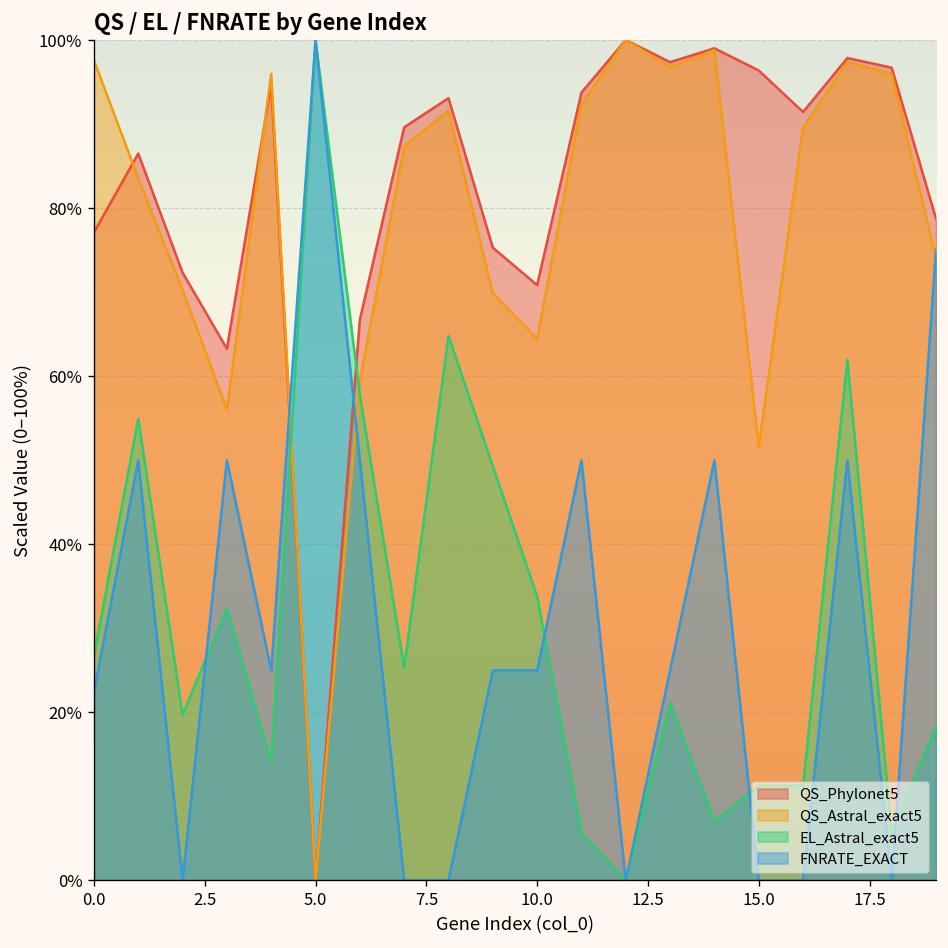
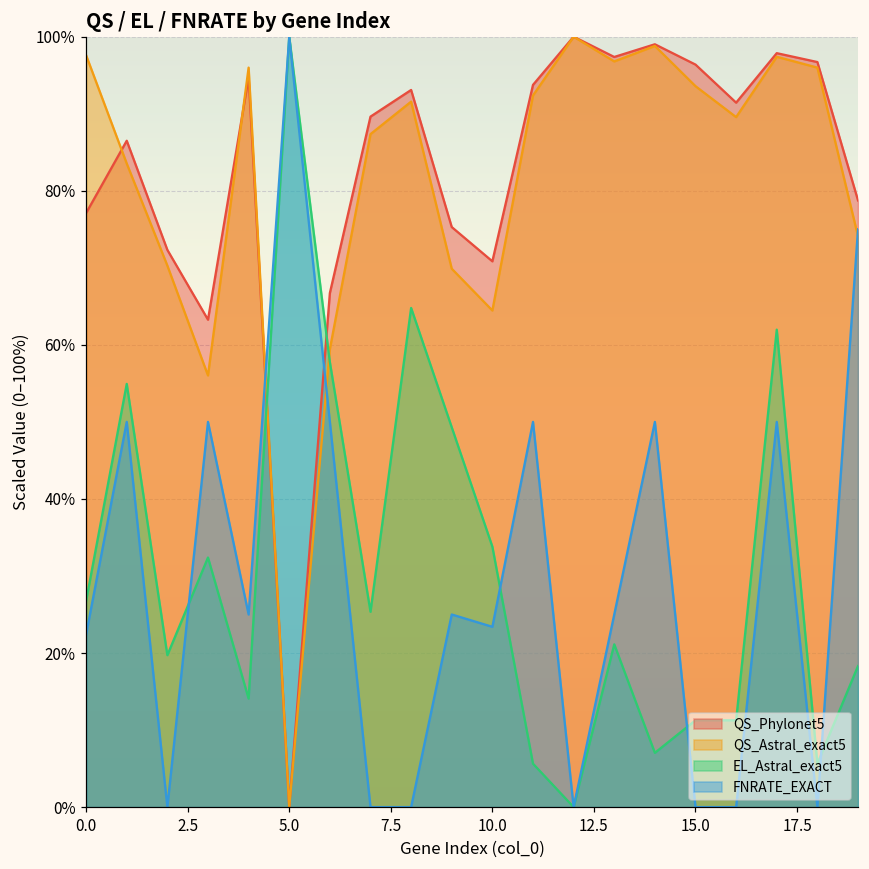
  {
    "QS_Phylonet5": {
      "0.0": "77%",
      "10.0": "71%",
      "15.0": "96%"
    },
    "QS_Astral_exact5": {
      "0.0": "98%",
      "10.0": "64%",
-     "15.0": "52%"
+     "15.0": "94%"
    },
    "EL_Astral_exact5": {
      "0.0": "27%",
      "10.0": "34%"
    },
    "FNRATE_EXACT": {
      "0.0": "22%",
-     "10.0": "25%",
+     "10.0": "23%",
      "15.0": "0%"
    }
  }
